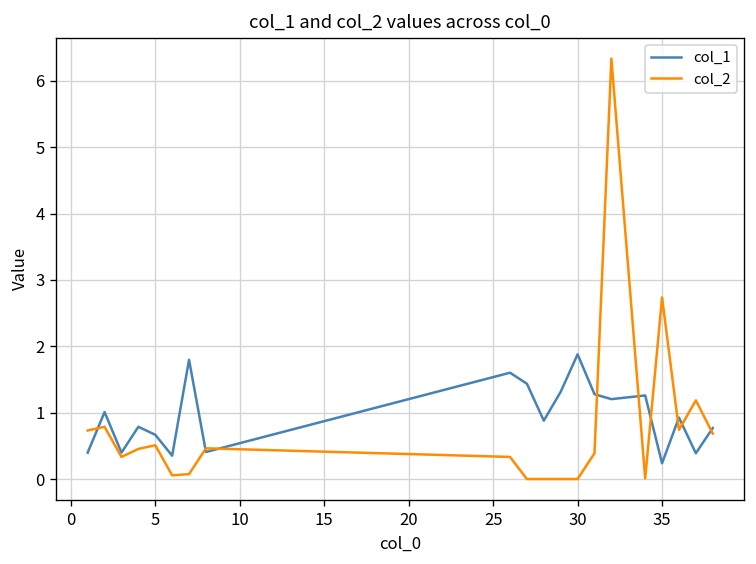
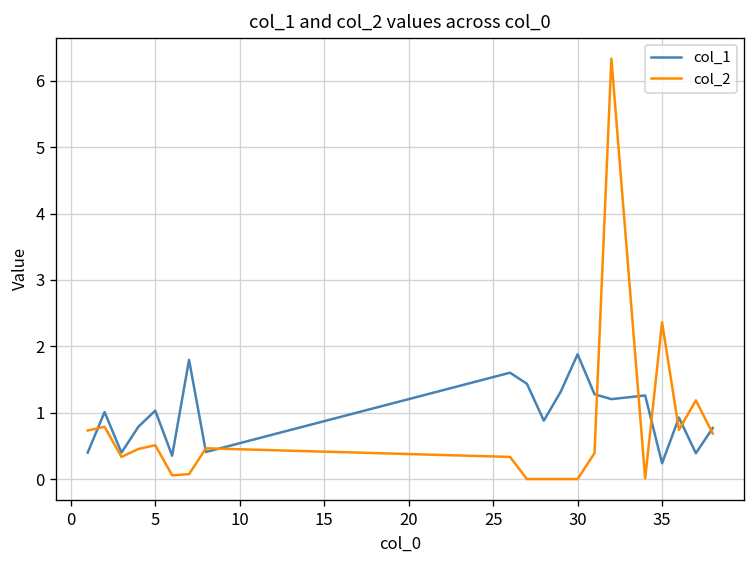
  {
    "col_1": {
-     "5": 0.7,
+     "5": 1.0,
      "30": 1.9,
      "35": 0.2
    },
    "col_2": {
      "5": 0.5,
      "30": 0.0,
-     "35": 2.7
+     "35": 2.4
    }
  }
